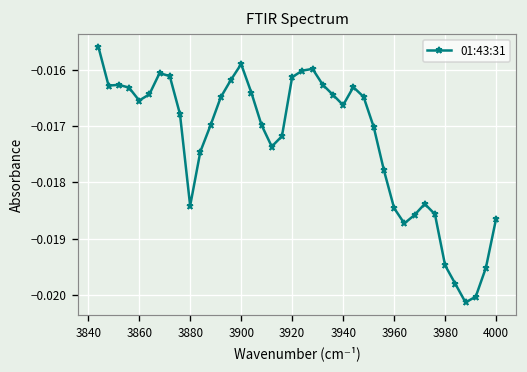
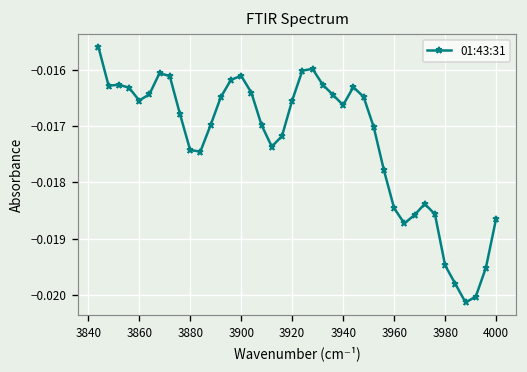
  {
    "3860": -0.0165,
-   "3880": -0.0184,
-   "3900": -0.0159,
-   "3920": -0.0161,
+   "3880": -0.0174,
+   "3900": -0.0161,
+   "3920": -0.0165,
    "3940": -0.0166,
    "3960": -0.0185,
    "3980": -0.0195,
    "4000": -0.0186
  }
